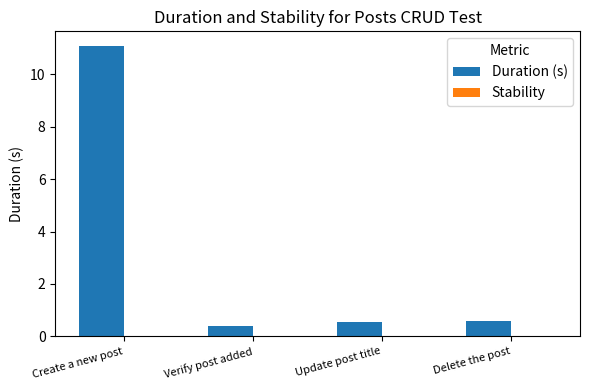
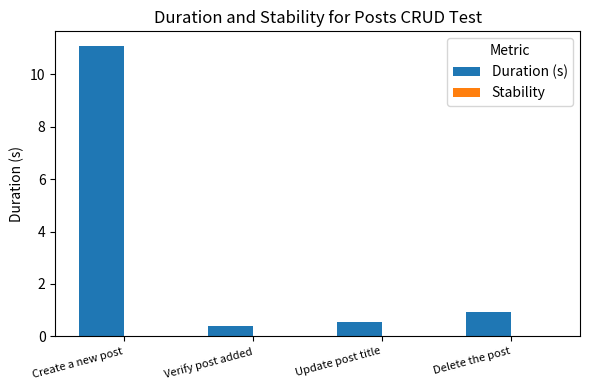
  {
    "Duration (s)": {
      "Create a new post": 11.1,
      "Verify post added": 0.4,
      "Update post title": 0.6,
-     "Delete the post": 0.6
+     "Delete the post": 0.9
    },
    "Stability": {
      "Create a new post": 0.0,
      "Verify post added": 0.0,
      "Update post title": 0.0,
      "Delete the post": 0.0
    }
  }
